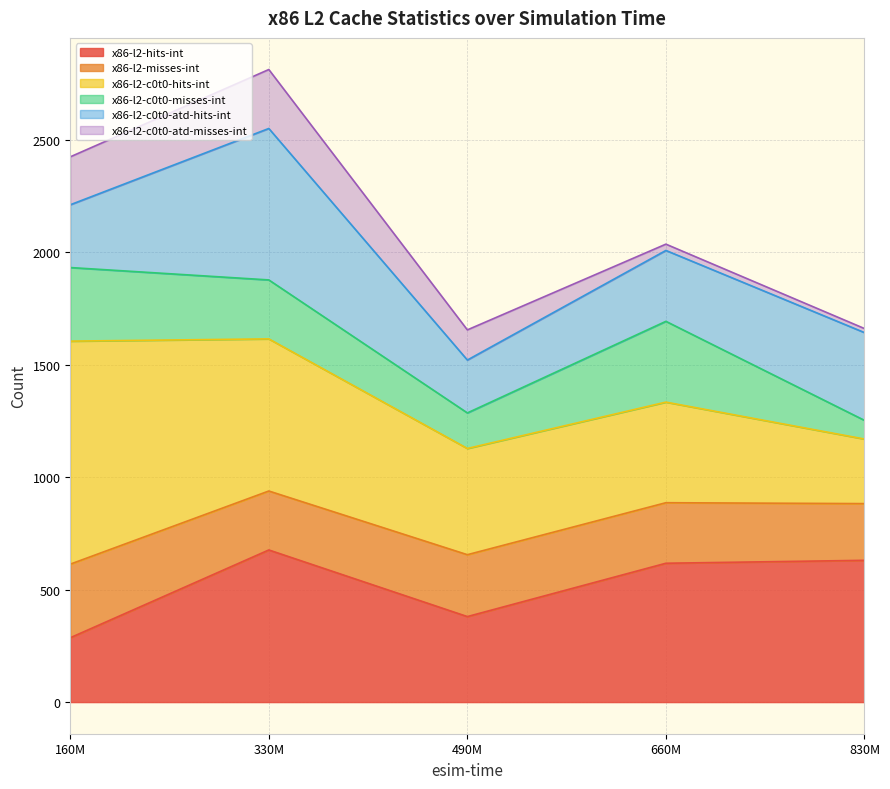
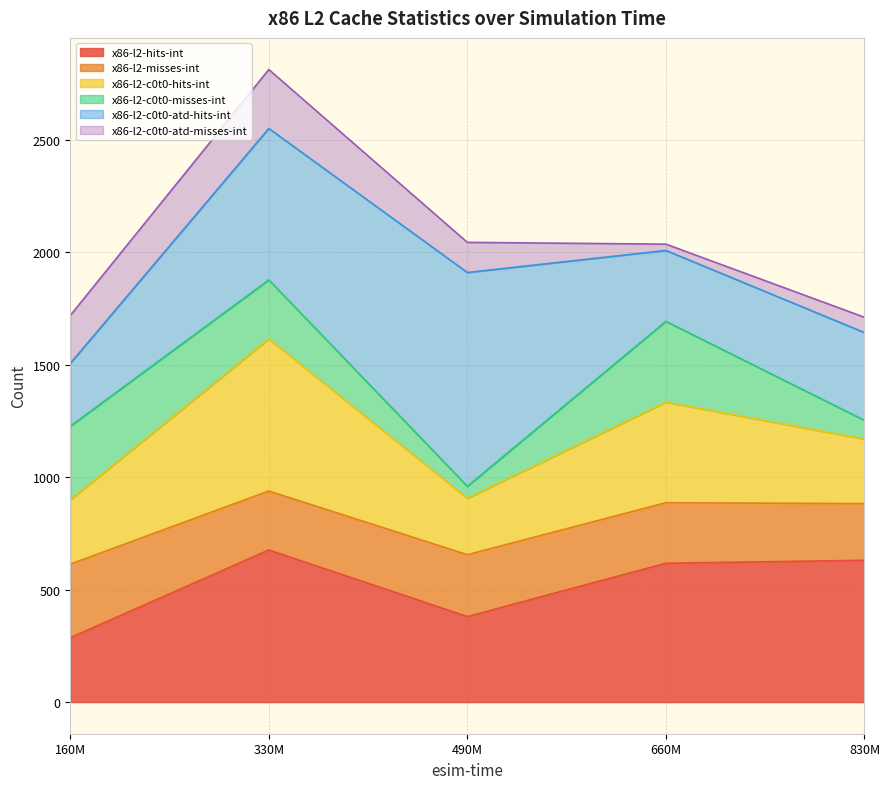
  {
    "x86-l2-c0t0-hits-int": {
-     "160M": 990,
+     "160M": 290,
      "330M": 680,
-     "490M": 470,
+     "490M": 250,
      "660M": 450,
      "830M": 290
    },
    "x86-l2-c0t0-misses-int": {
      "160M": 330,
      "330M": 260,
-     "490M": 160,
+     "490M": 50,
      "660M": 360,
      "830M": 80
    },
    "x86-l2-c0t0-atd-hits-int": {
      "160M": 280,
      "330M": 670,
-     "490M": 240,
+     "490M": 950,
      "660M": 320,
      "830M": 390
    },
    "x86-l2-c0t0-atd-misses-int": {
      "160M": 210,
      "330M": 260,
      "490M": 130,
      "660M": 30,
-     "830M": 20
+     "830M": 70
    }
  }
